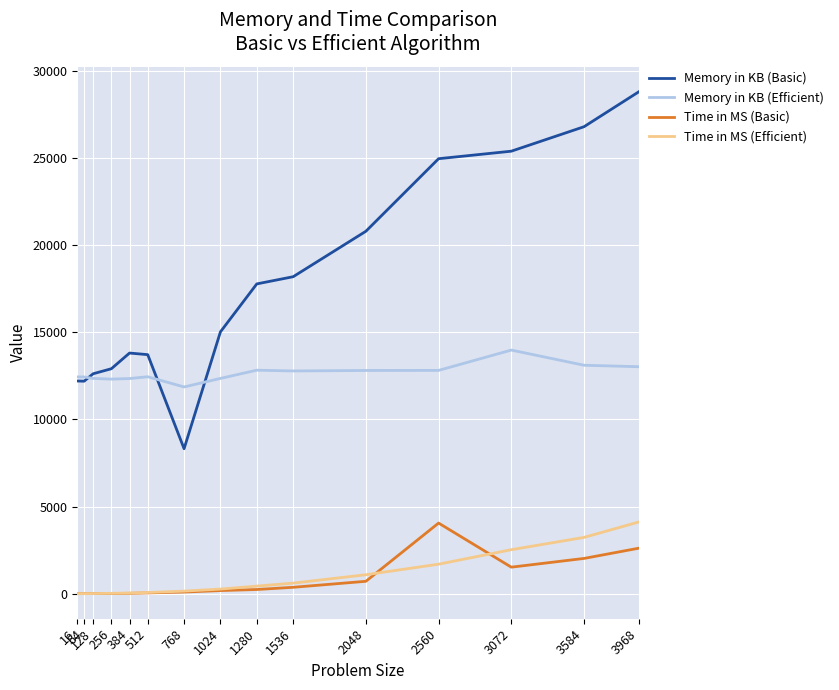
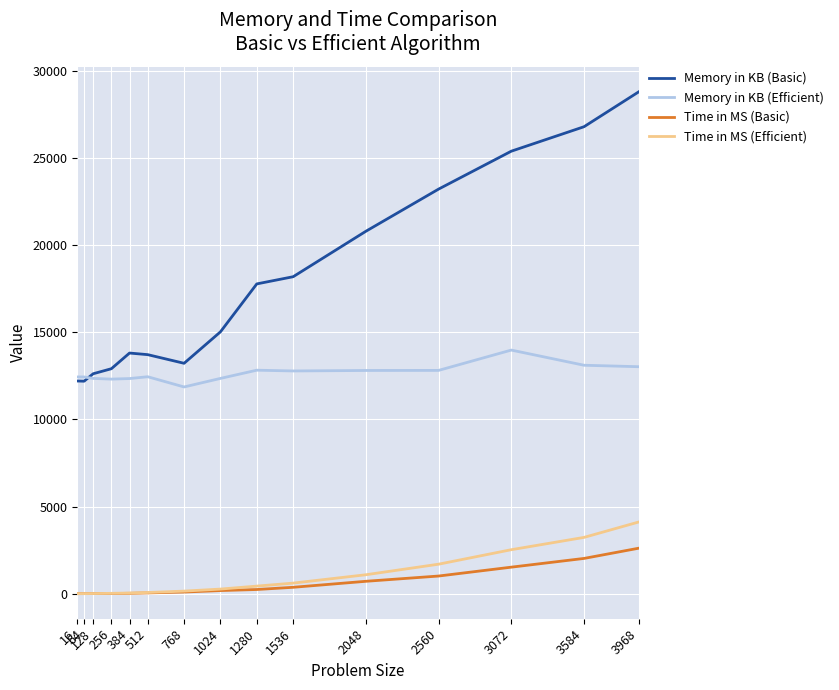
  {
    "Memory in KB (Basic)": {
      "16": 12200,
      "64": 12200,
      "128": 12600,
      "256": 12900,
      "384": 13800,
      "512": 13700,
-     "768": 8300,
+     "768": 13200,
      "1024": 15000,
      "1280": 17800,
      "1536": 18200,
      "2048": 20800,
-     "2560": 25000,
+     "2560": 23200,
      "3072": 25400,
      "3584": 26800,
      "3968": 28800
    },
    "Memory in KB (Efficient)": {
      "16": 12400,
      "64": 12400,
      "128": 12400,
      "256": 12300,
      "384": 12300,
      "512": 12400,
      "768": 11900,
      "1024": 12400,
      "1280": 12800,
      "1536": 12800,
      "2048": 12800,
      "2560": 12800,
      "3072": 14000,
      "3584": 13100,
      "3968": 13000
    },
    "Time in MS (Basic)": {
      "1280": 200,
      "1536": 400,
      "2048": 700,
-     "2560": 4100,
+     "2560": 1000,
      "3072": 1500,
      "3584": 2000,
      "3968": 2600
    },
    "Time in MS (Efficient)": {
      "1280": 400,
      "1536": 600,
      "2048": 1100,
      "2560": 1700,
      "3072": 2500,
      "3584": 3200,
      "3968": 4100
    }
  }
